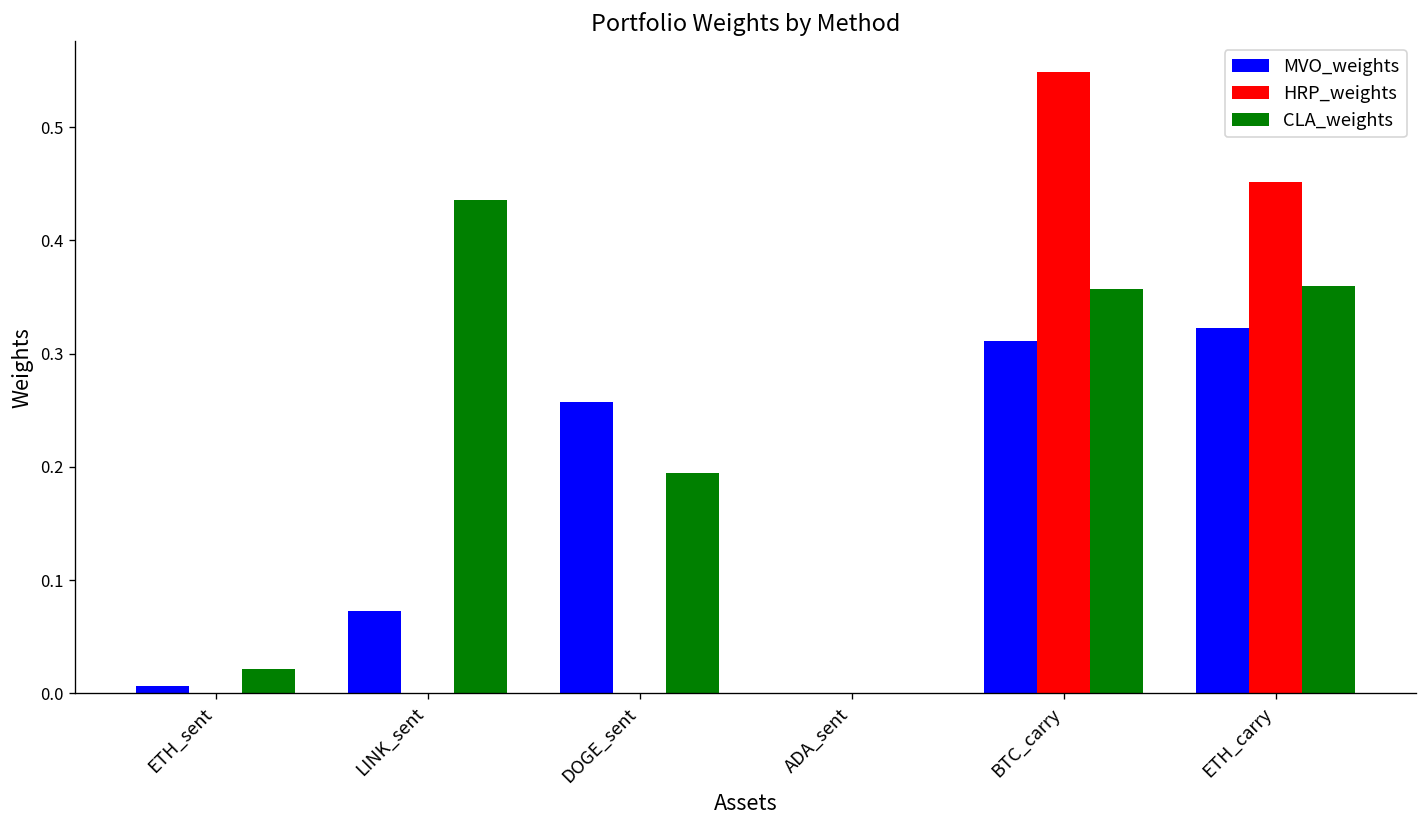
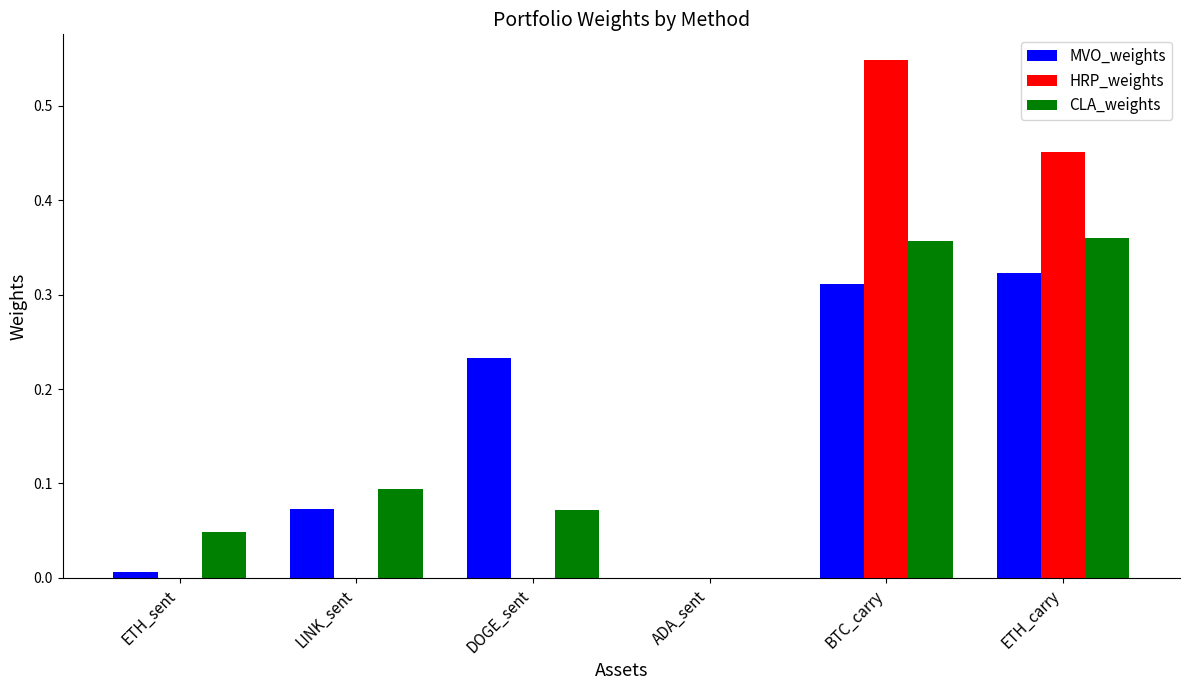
  {
    "MVO_weights": {
      "ETH_sent": 0.01,
      "LINK_sent": 0.07,
-     "DOGE_sent": 0.26,
+     "DOGE_sent": 0.23,
      "ADA_sent": 0.00,
      "BTC_carry": 0.31,
      "ETH_carry": 0.32
    },
    "HRP_weights": {
      "ETH_sent": 0.00,
      "LINK_sent": 0.00,
      "DOGE_sent": 0.00,
      "ADA_sent": 0.00,
      "BTC_carry": 0.55,
      "ETH_carry": 0.45
    },
    "CLA_weights": {
-     "ETH_sent": 0.02,
-     "LINK_sent": 0.44,
-     "DOGE_sent": 0.20,
+     "ETH_sent": 0.05,
+     "LINK_sent": 0.09,
+     "DOGE_sent": 0.07,
      "ADA_sent": 0.00,
      "BTC_carry": 0.36,
      "ETH_carry": 0.36
    }
  }
